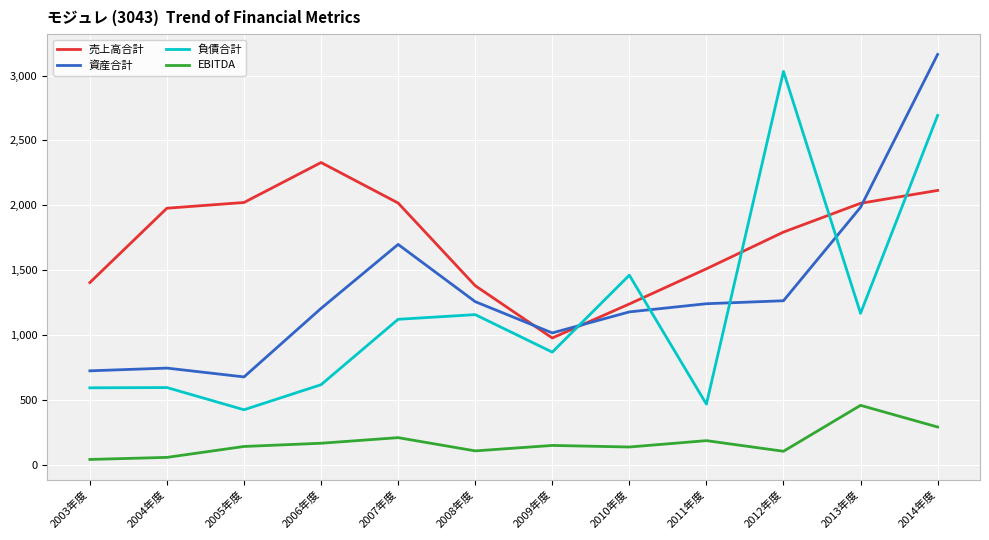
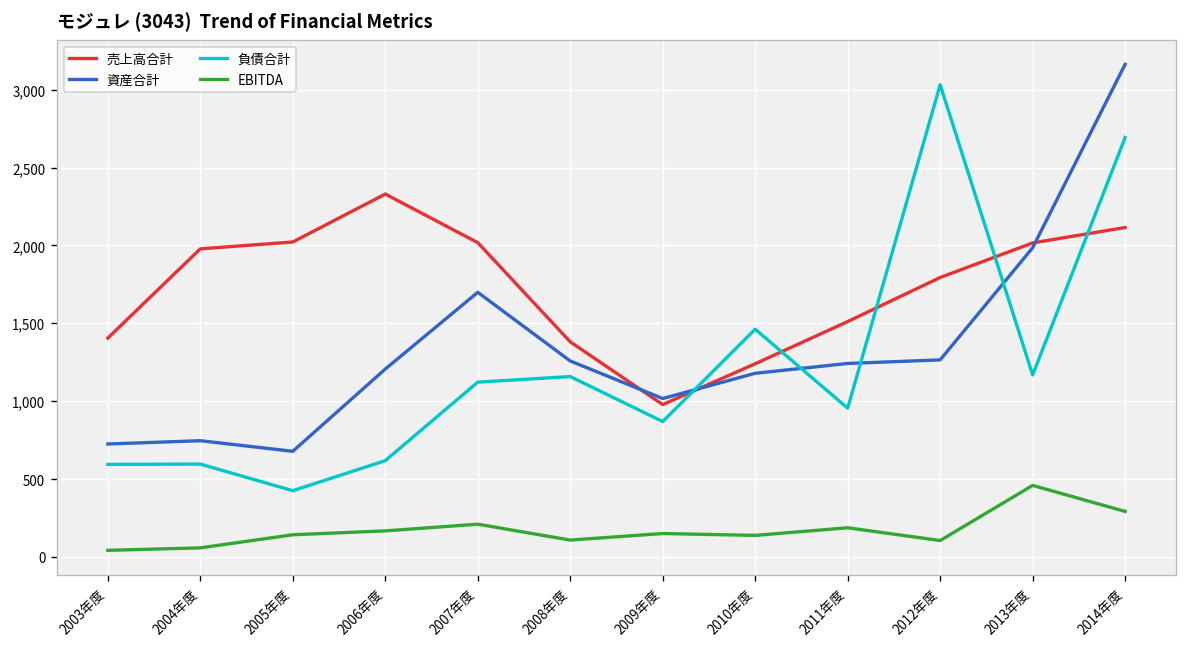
  {
    "売上高合計": {
      "2003年度": "1,410",
      "2004年度": "1,980",
      "2005年度": "2,020",
      "2006年度": "2,330",
      "2007年度": "2,020",
      "2008年度": "1,380",
      "2009年度": "980",
      "2010年度": "1,240",
      "2011年度": "1,510",
      "2012年度": "1,790",
      "2013年度": "2,020",
      "2014年度": "2,120"
    },
    "資産合計": {
      "2003年度": "730",
      "2004年度": "750",
      "2005年度": "680",
      "2006年度": "1,210",
      "2007年度": "1,700",
      "2008年度": "1,260",
      "2009年度": "1,020",
      "2010年度": "1,180",
      "2011年度": "1,240",
      "2012年度": "1,270",
      "2013年度": "1,990",
      "2014年度": "3,160"
    },
    "負債合計": {
      "2003年度": "590",
      "2004年度": "600",
      "2005年度": "430",
      "2006年度": "620",
      "2007年度": "1,120",
      "2008年度": "1,160",
      "2009年度": "870",
      "2010年度": "1,460",
-     "2011年度": "470",
+     "2011年度": "960",
      "2012年度": "3,030",
      "2013年度": "1,170",
      "2014年度": "2,690"
    },
    "EBITDA": {
      "2003年度": "40",
      "2004年度": "60",
      "2005年度": "140",
      "2006年度": "170",
      "2007年度": "210",
      "2008年度": "110",
      "2009年度": "150",
      "2010年度": "140",
      "2011年度": "190",
      "2012年度": "110",
      "2013年度": "460",
      "2014年度": "290"
    }
  }
